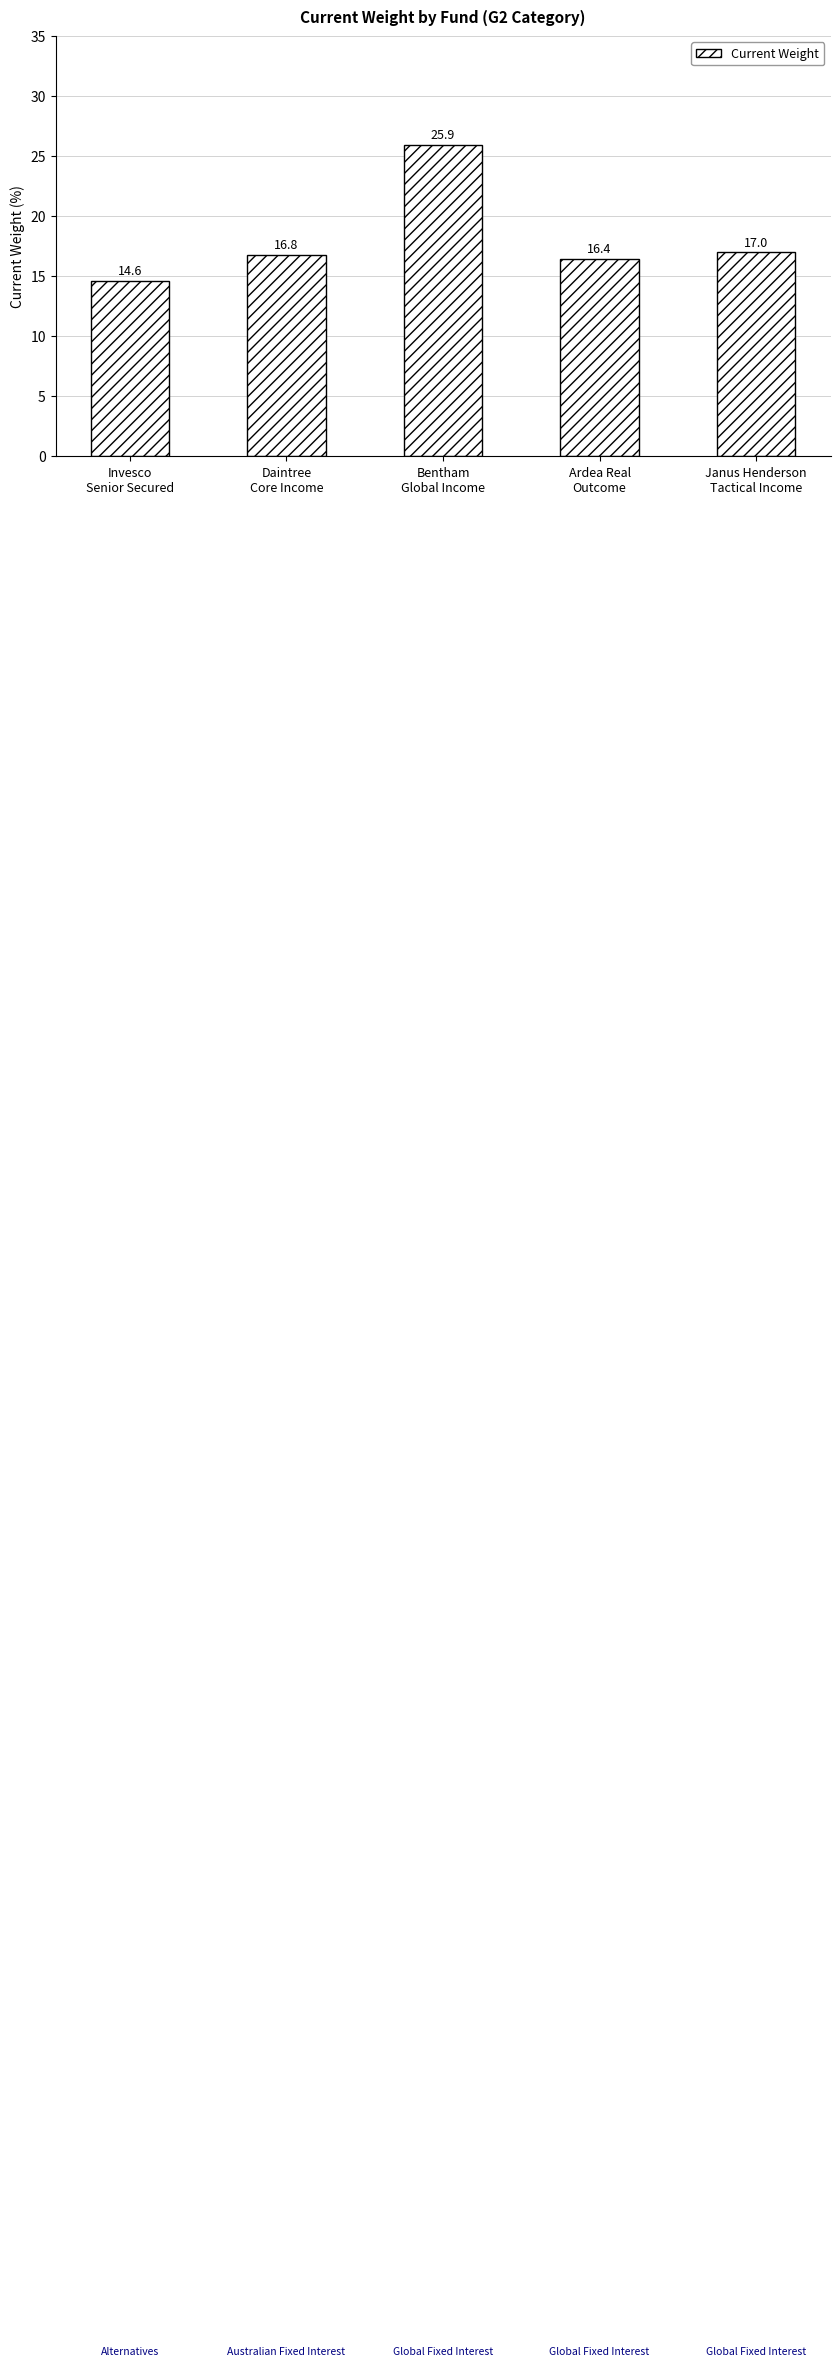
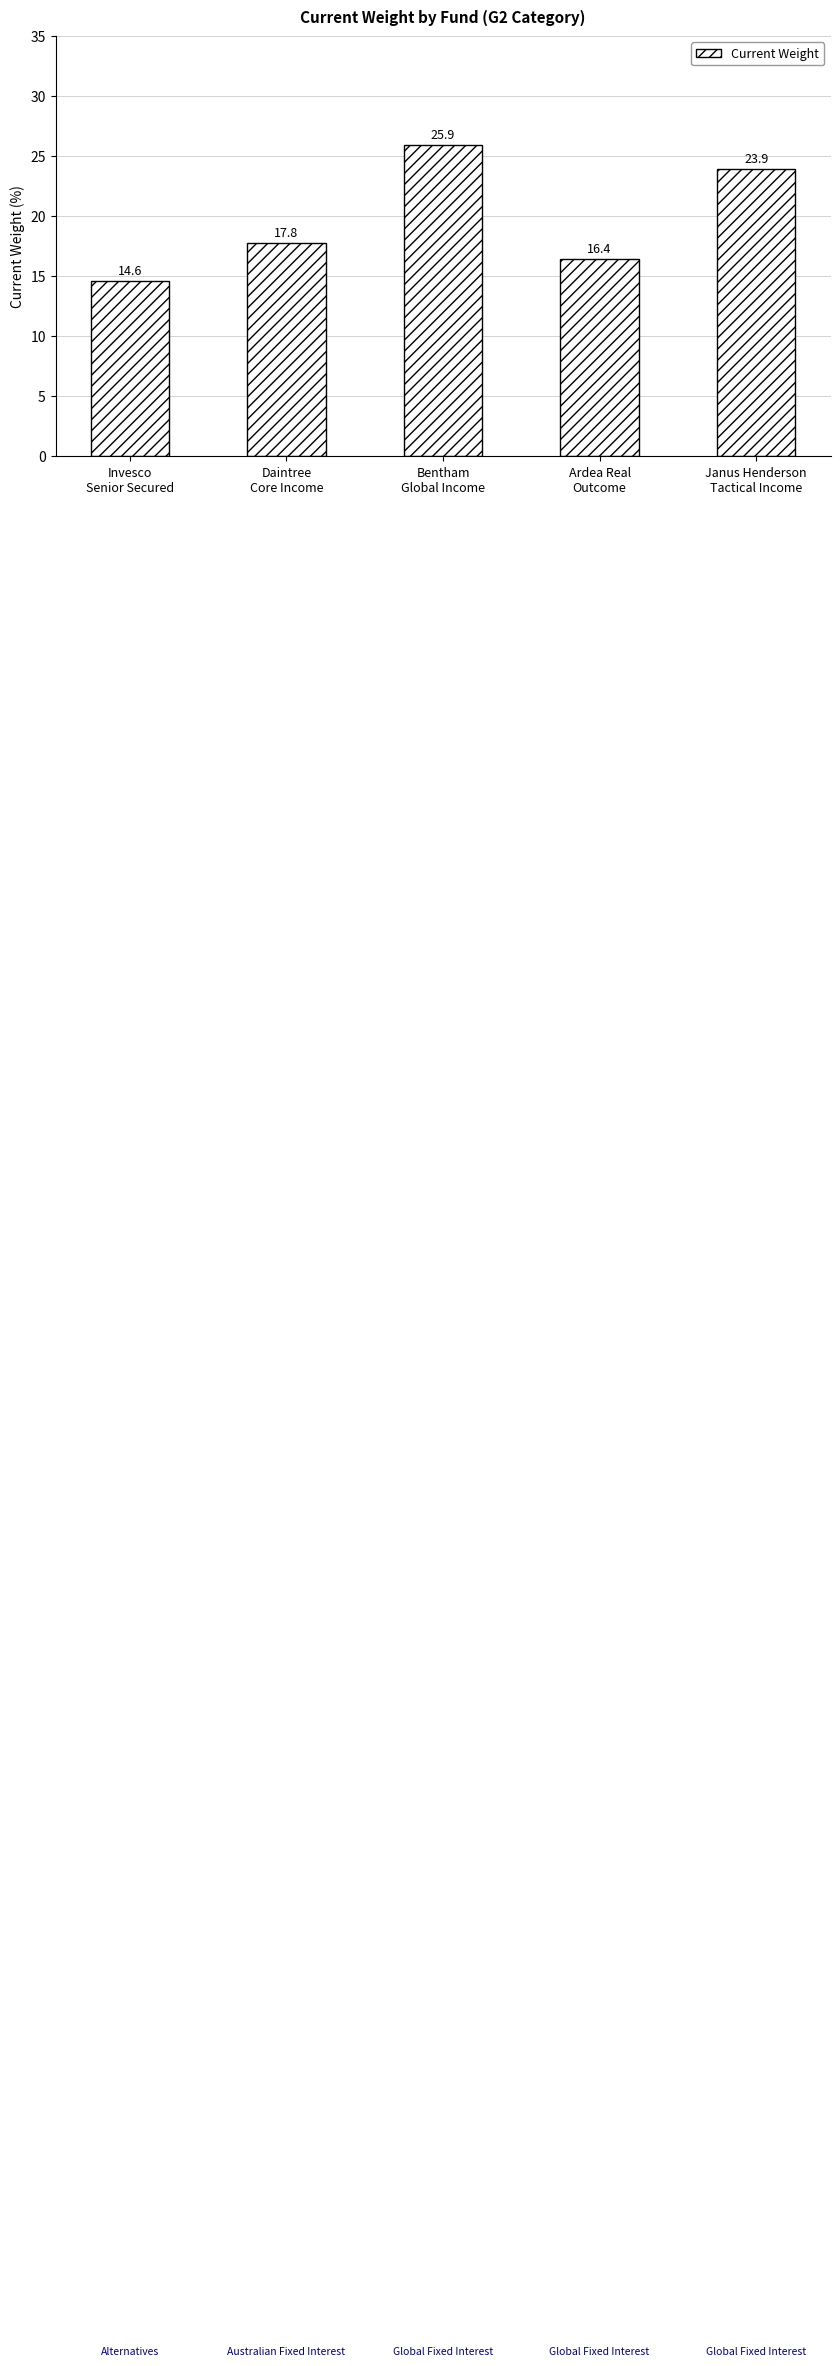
  {
    "Invesco Senior Secured": 14.6,
-   "Daintree Core Income": 16.8,
+   "Daintree Core Income": 17.8,
    "Bentham Global Income": 25.9,
    "Ardea Real Outcome": 16.4,
-   "Janus Henderson Tactical Income": 17.0
+   "Janus Henderson Tactical Income": 23.9
  }
